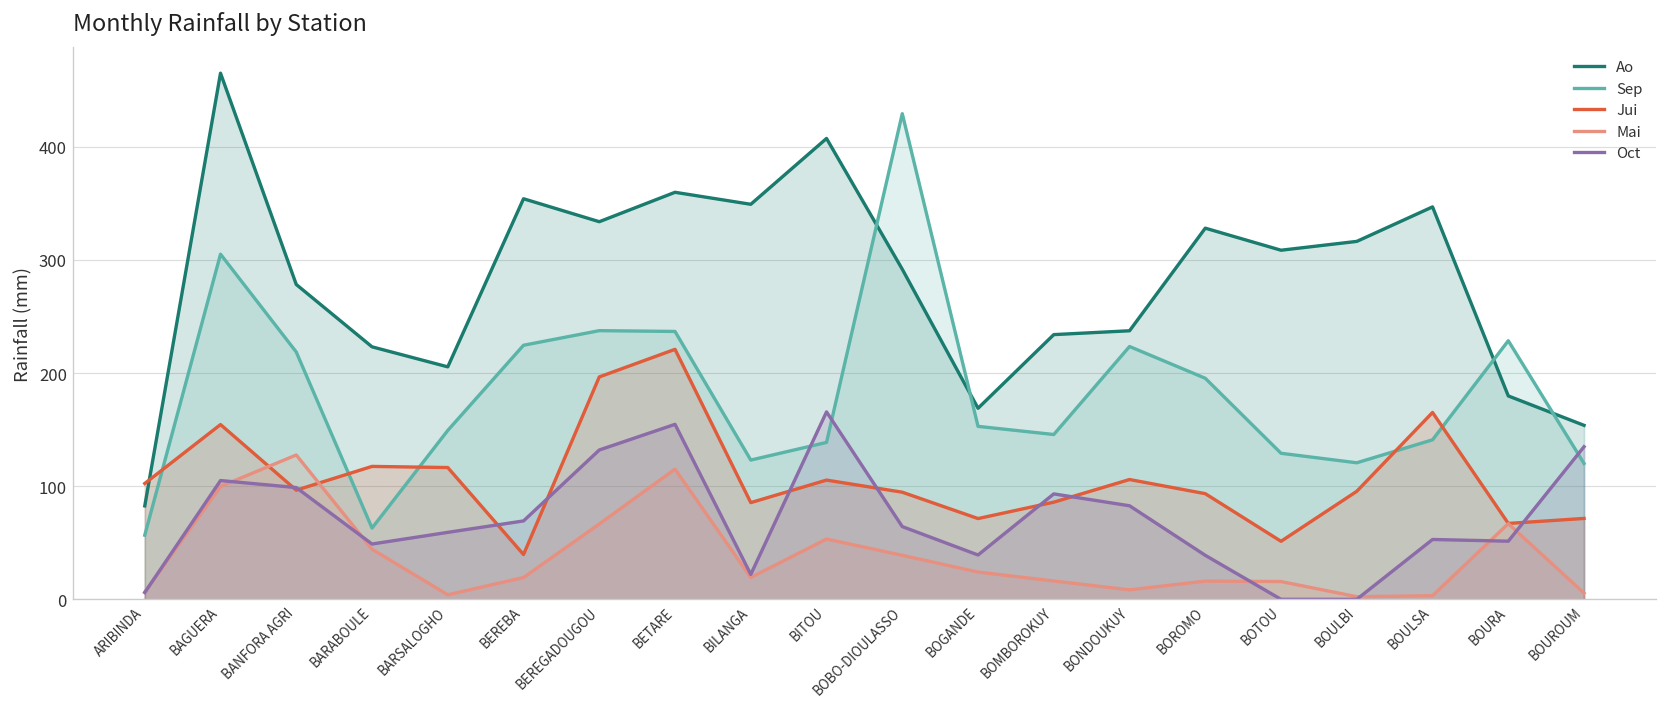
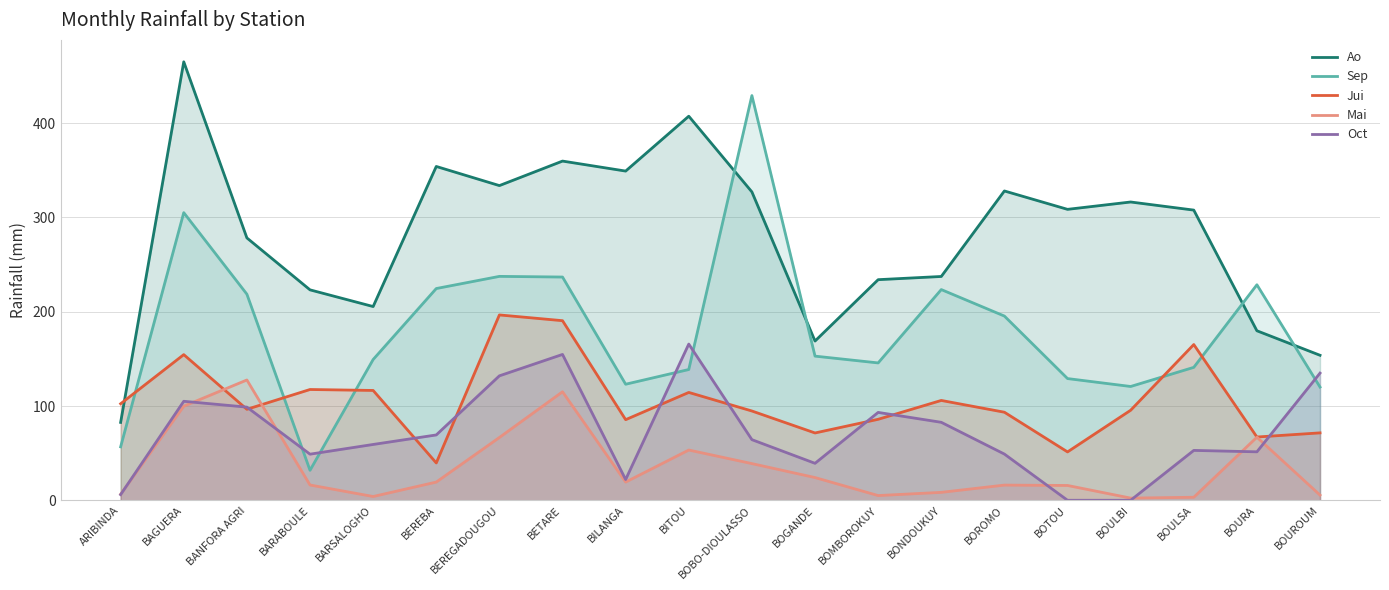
  {
    "Ao": {
      "ARIBINDA": 80,
      "BAGUERA": 470,
      "BANFORA AGRI": 280,
      "BARABOULE": 220,
      "BARSALOGHO": 210,
      "BEREBA": 350,
      "BEREGADOUGOU": 330,
      "BETARE": 360,
      "BILANGA": 350,
      "BITOU": 410,
-     "BOBO-DIOULASSO": 290,
+     "BOBO-DIOULASSO": 330,
      "BOGANDE": 170,
      "BOMBOROKUY": 230,
      "BONDOUKUY": 240,
      "BOROMO": 330,
      "BOTOU": 310,
      "BOULBI": 320,
-     "BOULSA": 350,
+     "BOULSA": 310,
      "BOURA": 180,
      "BOUROUM": 150
    },
    "Sep": {
      "ARIBINDA": 60,
      "BAGUERA": 310,
      "BANFORA AGRI": 220,
-     "BARABOULE": 60,
+     "BARABOULE": 30,
      "BARSALOGHO": 150,
      "BEREBA": 220,
      "BEREGADOUGOU": 240,
      "BETARE": 240,
      "BILANGA": 120,
      "BITOU": 140,
      "BOBO-DIOULASSO": 430,
      "BOGANDE": 150,
      "BOMBOROKUY": 150,
      "BONDOUKUY": 220,
      "BOROMO": 200,
      "BOTOU": 130,
      "BOULBI": 120,
      "BOULSA": 140,
      "BOURA": 230,
      "BOUROUM": 120
    },
    "Jui": {
      "ARIBINDA": 100,
      "BAGUERA": 150,
      "BARABOULE": 120,
      "BARSALOGHO": 120,
      "BEREBA": 40,
      "BEREGADOUGOU": 200,
-     "BETARE": 220,
+     "BETARE": 190,
      "BILANGA": 90,
-     "BITOU": 105,
+     "BITOU": 114,
      "BOBO-DIOULASSO": 90,
      "BOGANDE": 70,
      "BOMBOROKUY": 90,
      "BONDOUKUY": 110,
      "BOROMO": 90,
      "BOTOU": 50,
      "BOULBI": 100,
      "BOULSA": 170,
      "BOUROUM": 70
    },
    "Mai": {
      "BAGUERA": 100,
      "BANFORA AGRI": 130,
-     "BARABOULE": 40,
+     "BARABOULE": 20,
      "BARSALOGHO": 0,
      "BEREBA": 20,
      "BEREGADOUGOU": 70,
      "BETARE": 120,
      "BILANGA": 20,
      "BITOU": 50,
      "BOBO-DIOULASSO": 40,
      "BOGANDE": 20,
-     "BOMBOROKUY": 20,
+     "BOMBOROKUY": 10,
      "BONDOUKUY": 10,
      "BOROMO": 20,
      "BOTOU": 20,
      "BOULSA": 0,
      "BOUROUM": 10
    },
    "Oct": {
      "BAGUERA": 110,
      "BARABOULE": 50,
      "BARSALOGHO": 60,
      "BEREBA": 70,
      "BEREGADOUGOU": 130,
      "BETARE": 150,
      "BILANGA": 20,
      "BITOU": 170,
      "BOBO-DIOULASSO": 60,
      "BOGANDE": 40,
      "BOMBOROKUY": 90,
      "BONDOUKUY": 80,
-     "BOROMO": 40,
+     "BOROMO": 50,
      "BOTOU": 0,
      "BOULSA": 50,
      "BOURA": 50,
      "BOUROUM": 130
    }
  }
